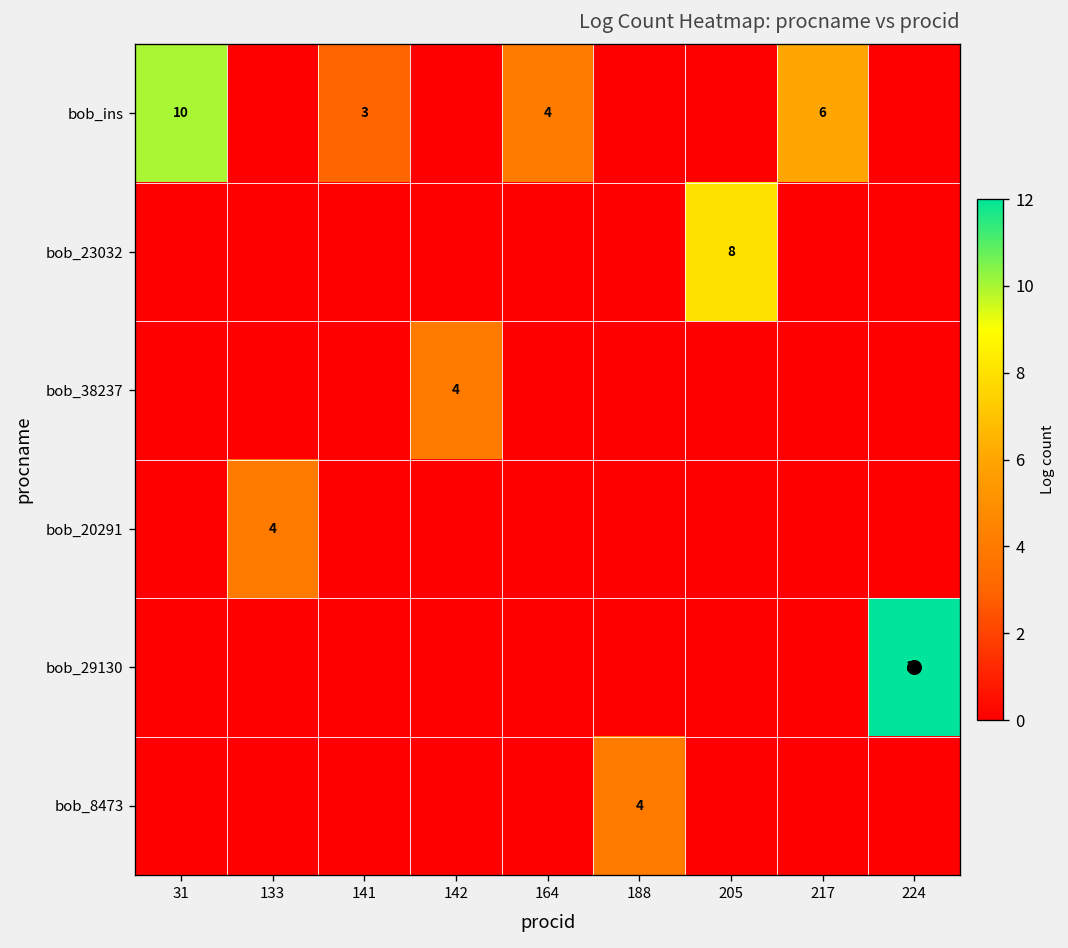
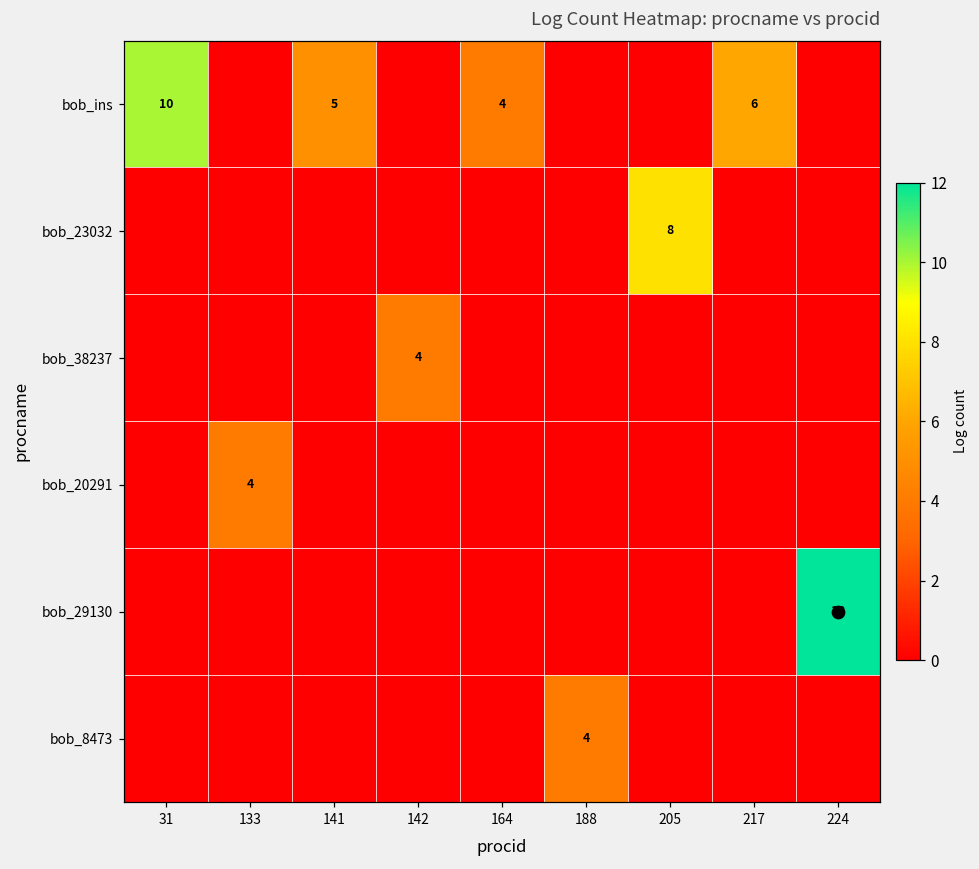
  {
    "bob_ins": {
      "31": 10,
-     "141": 3,
+     "141": 5,
      "164": 4,
      "217": 6
    },
    "bob_23032": {
      "205": 8
    },
    "bob_38237": {
      "142": 4
    },
    "bob_20291": {
      "133": 4
    },
    "bob_8473": {
      "188": 4
    }
  }
